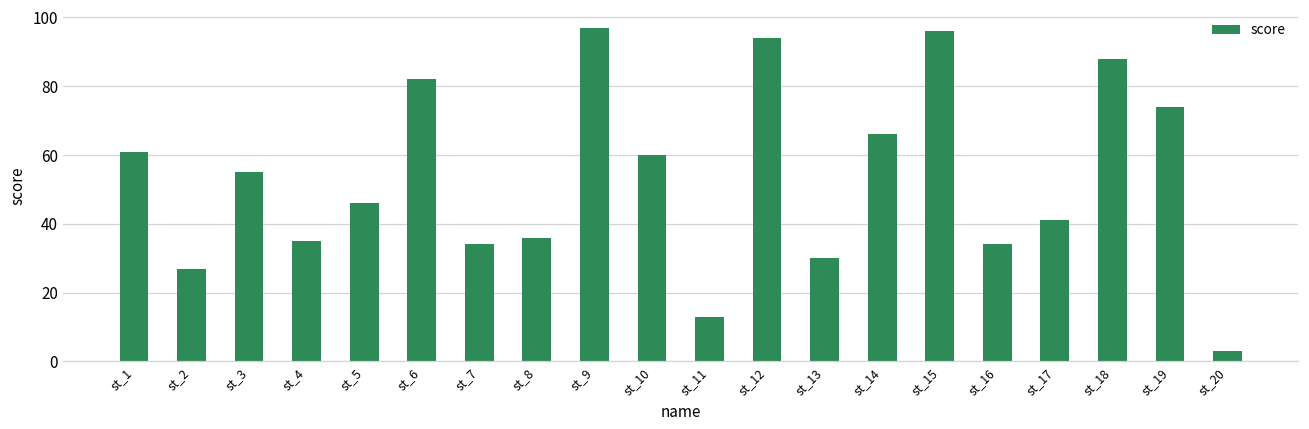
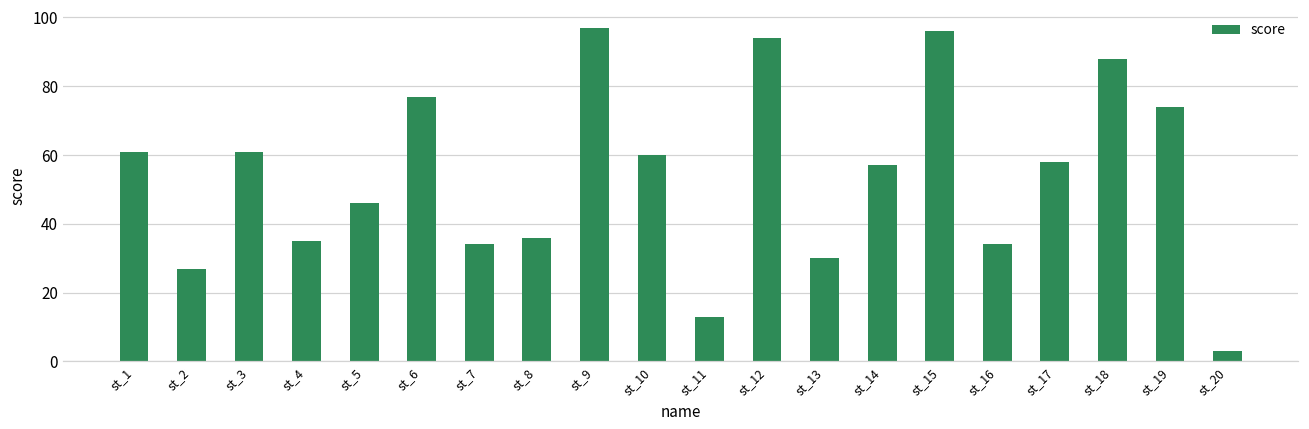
  {
    "st_1": 61,
    "st_2": 27,
-   "st_3": 55,
+   "st_3": 61,
    "st_4": 35,
    "st_5": 46,
-   "st_6": 82,
+   "st_6": 77,
    "st_7": 34,
    "st_8": 36,
    "st_9": 97,
    "st_10": 60,
    "st_11": 13,
    "st_12": 94,
    "st_13": 30,
-   "st_14": 66,
+   "st_14": 57,
    "st_15": 96,
    "st_16": 34,
-   "st_17": 41,
+   "st_17": 58,
    "st_18": 88,
    "st_19": 74,
    "st_20": 3
  }
